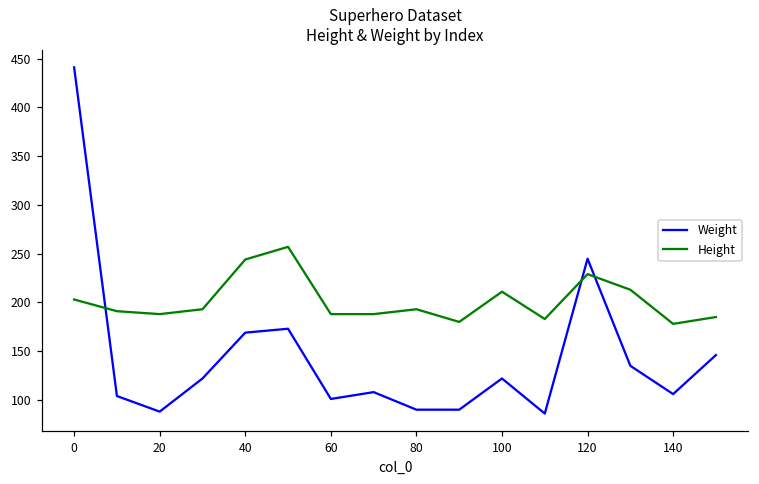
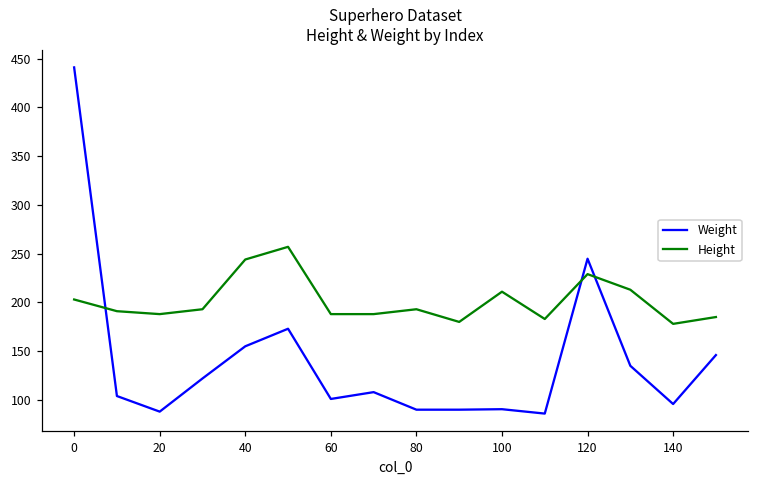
  {
    "Weight": {
      "0": 440,
      "20": 90,
-     "40": 170,
+     "40": 160,
      "60": 100,
      "80": 90,
-     "100": 120,
+     "100": 90,
      "120": 240,
-     "140": 110
+     "140": 100
    },
    "Height": {
      "0": 200,
      "20": 190,
      "40": 240,
      "60": 190,
      "80": 190,
      "100": 210,
      "120": 230,
      "140": 180
    }
  }
